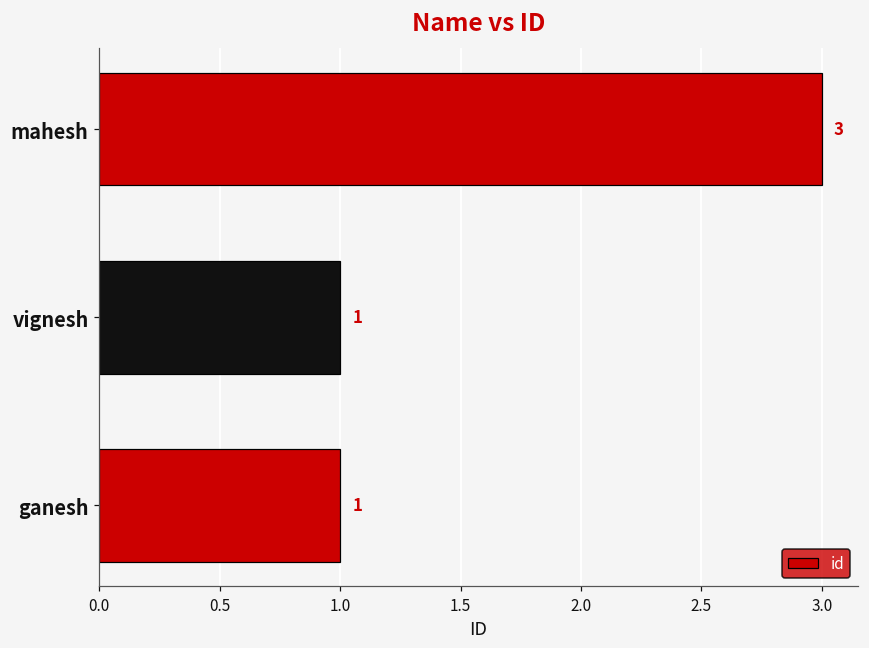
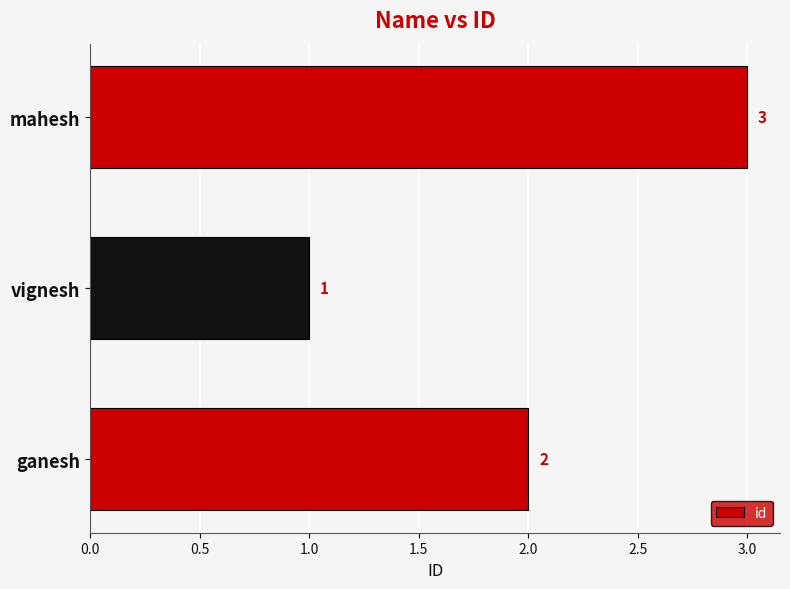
  {
    "mahesh": 3,
    "vignesh": 1,
-   "ganesh": 1
+   "ganesh": 2
  }
